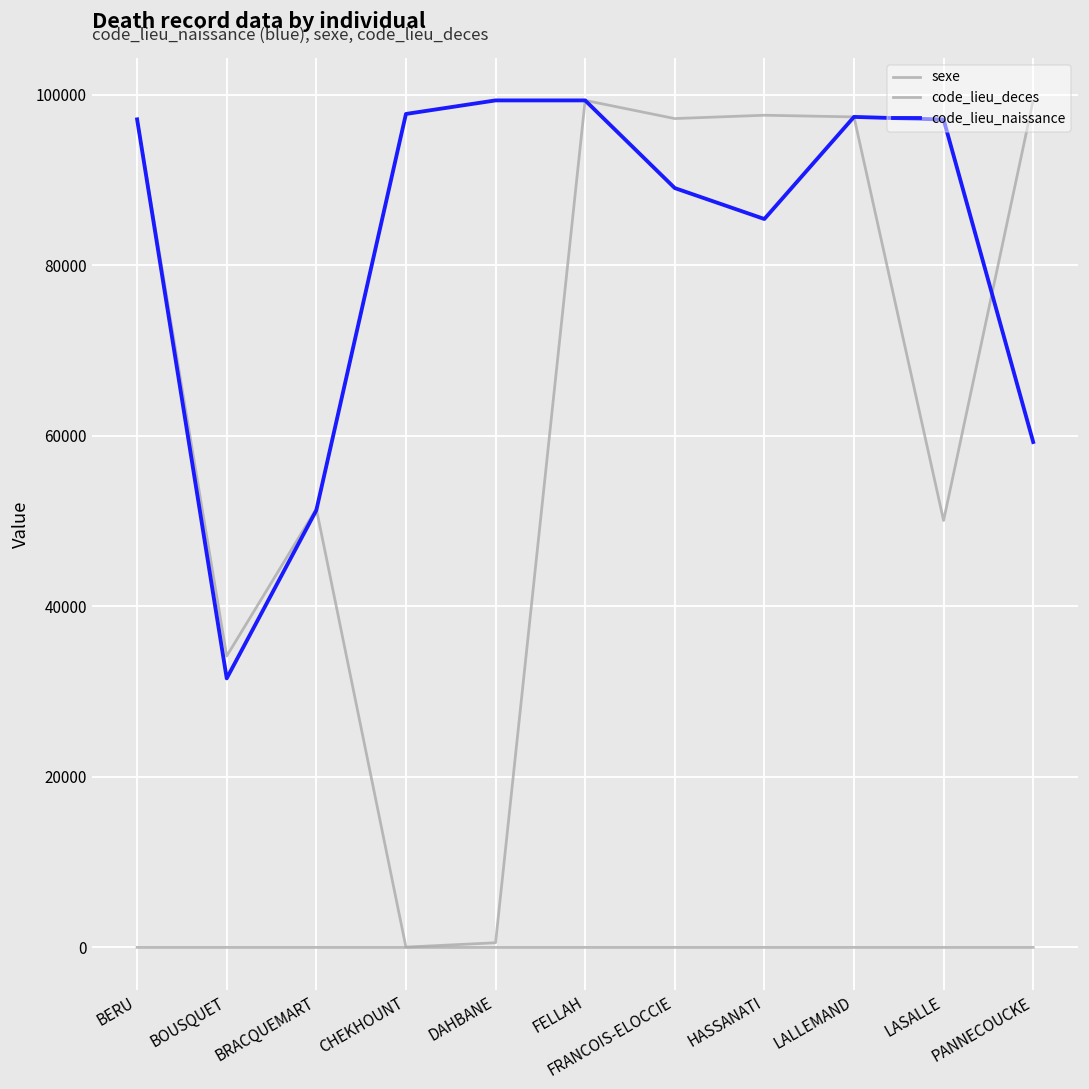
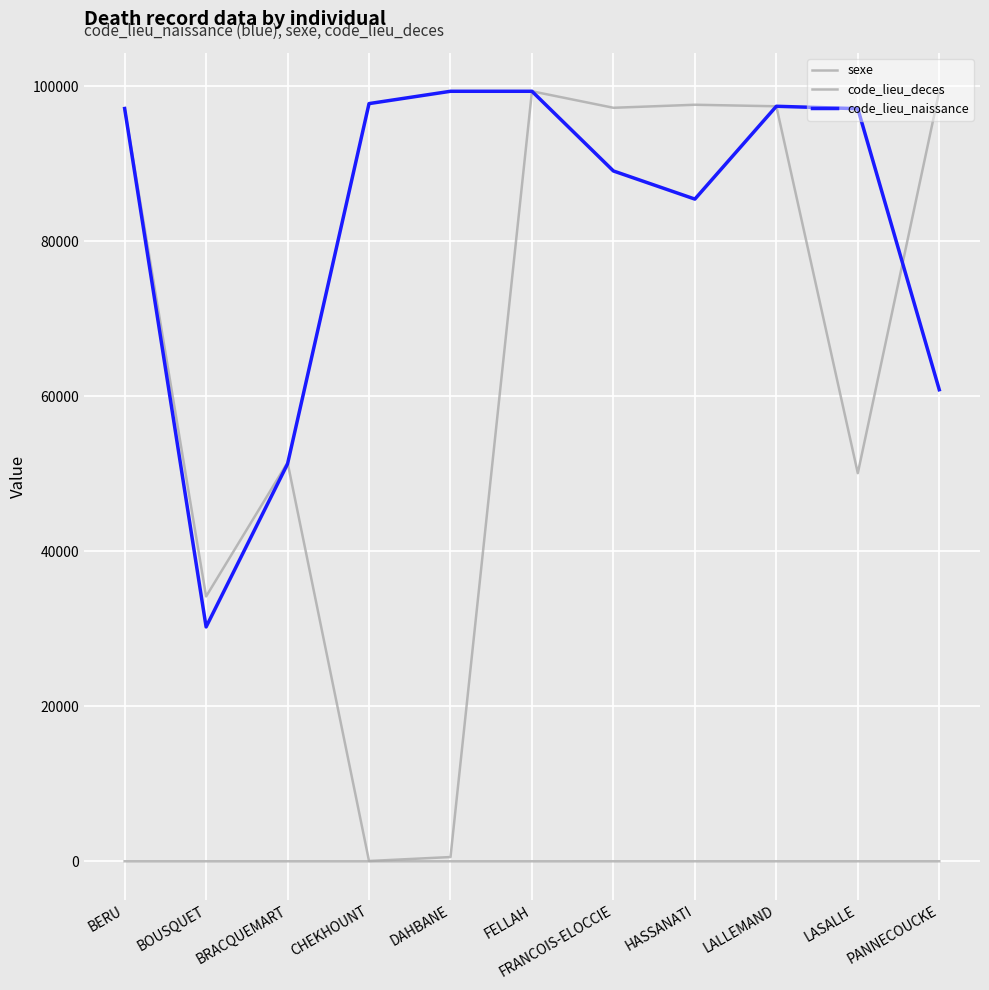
  {
    "code_lieu_naissance": {
-     "BOUSQUET": 32000,
+     "BOUSQUET": 30000,
      "CHEKHOUNT": 98000,
      "DAHBANE": 99000,
      "FRANCOIS-ELOCCIE": 89000,
      "HASSANATI": 85000,
-     "PANNECOUCKE": 59000
+     "PANNECOUCKE": 61000
    }
  }
